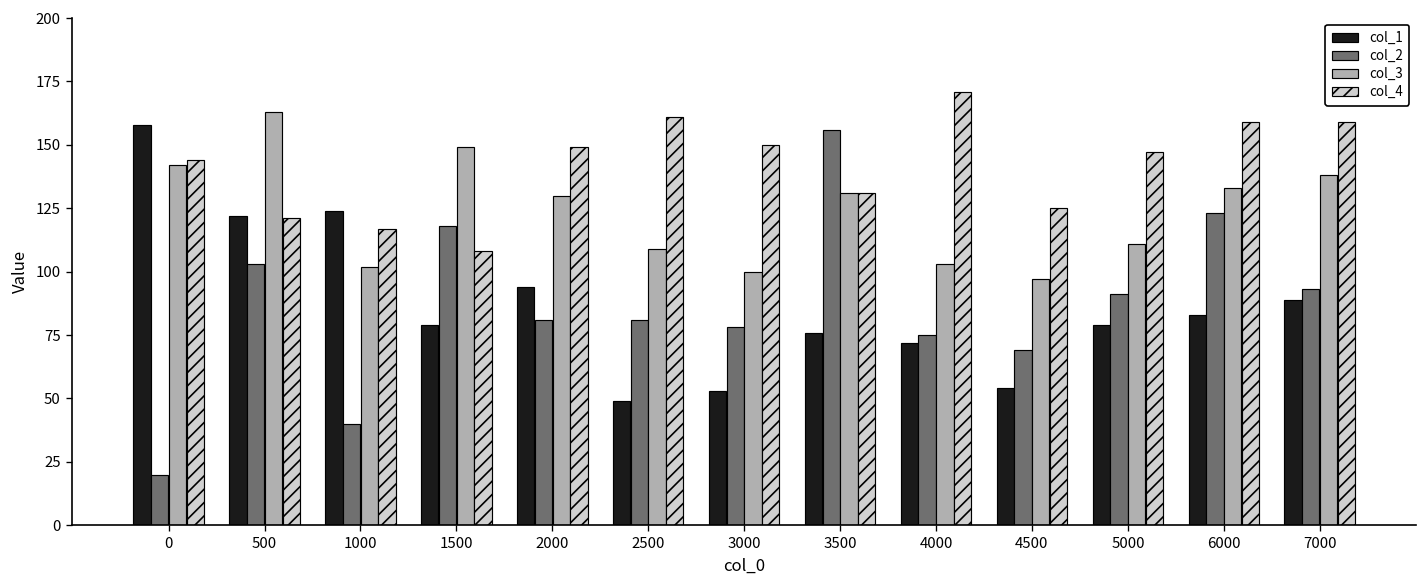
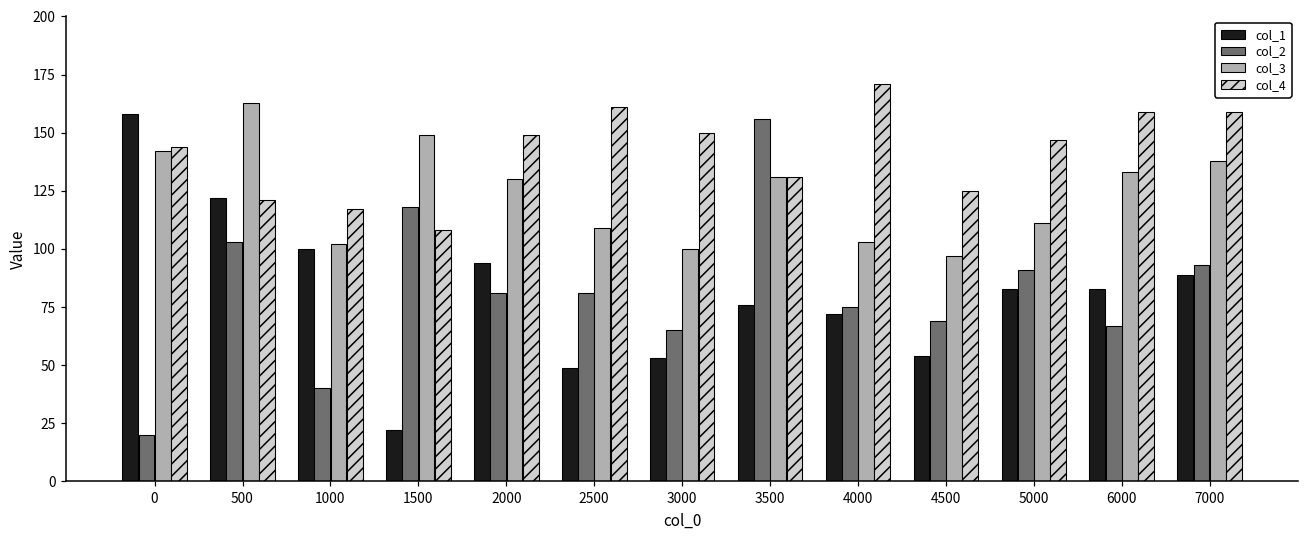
  {
    "col_1": {
      "0": 158,
      "500": 122,
-     "1000": 124,
-     "1500": 79,
+     "1000": 100,
+     "1500": 22,
      "2000": 94,
      "2500": 49,
      "3000": 53,
      "3500": 76,
      "4000": 72,
      "4500": 54,
-     "5000": 79,
+     "5000": 83,
      "6000": 83,
      "7000": 89
    },
    "col_2": {
      "0": 20,
      "500": 103,
      "1000": 40,
      "1500": 118,
      "2000": 81,
      "2500": 81,
-     "3000": 78,
+     "3000": 65,
      "3500": 156,
      "4000": 75,
      "4500": 69,
      "5000": 91,
-     "6000": 123,
+     "6000": 67,
      "7000": 93
    }
  }
